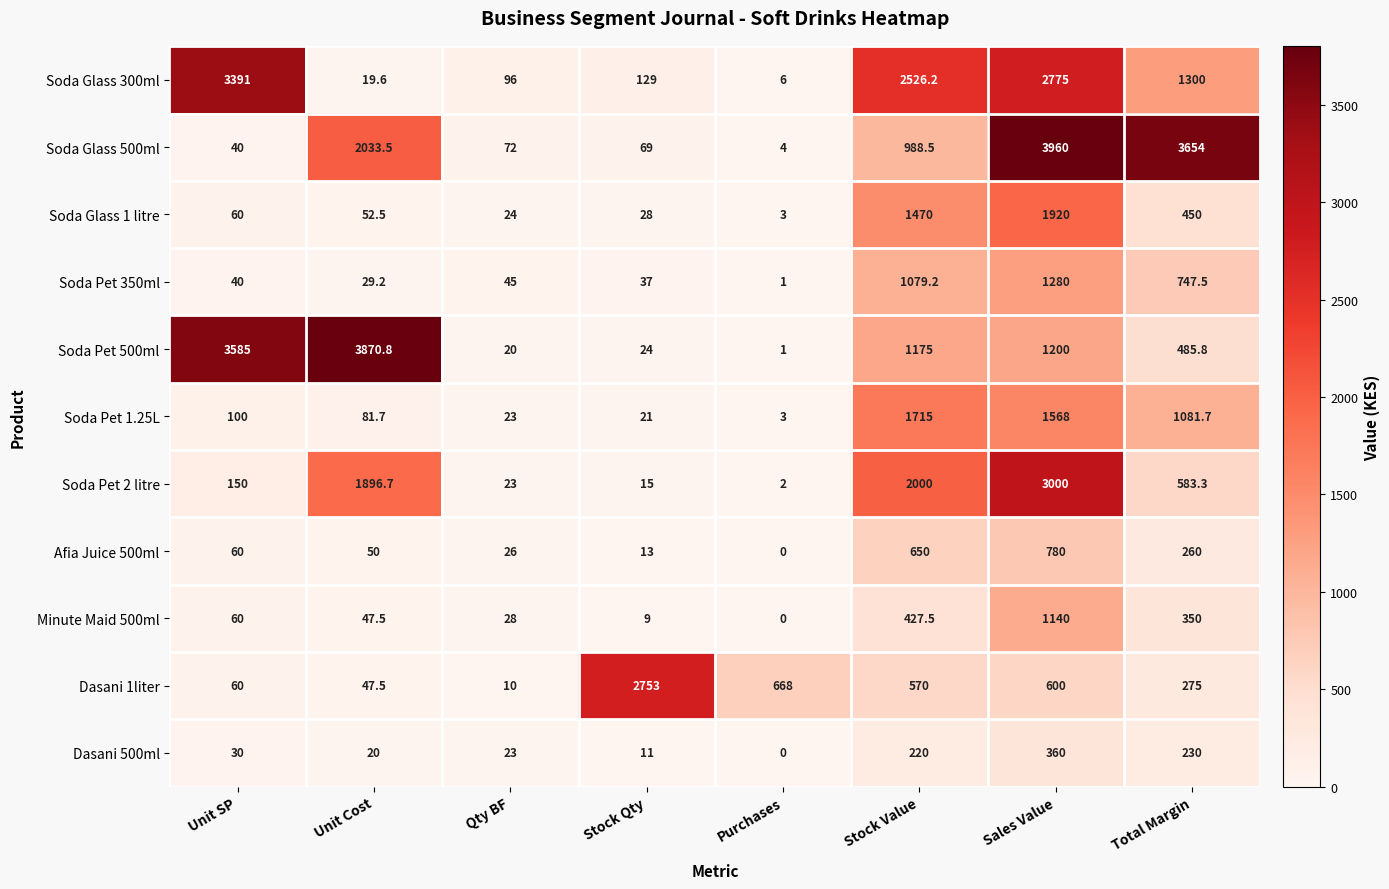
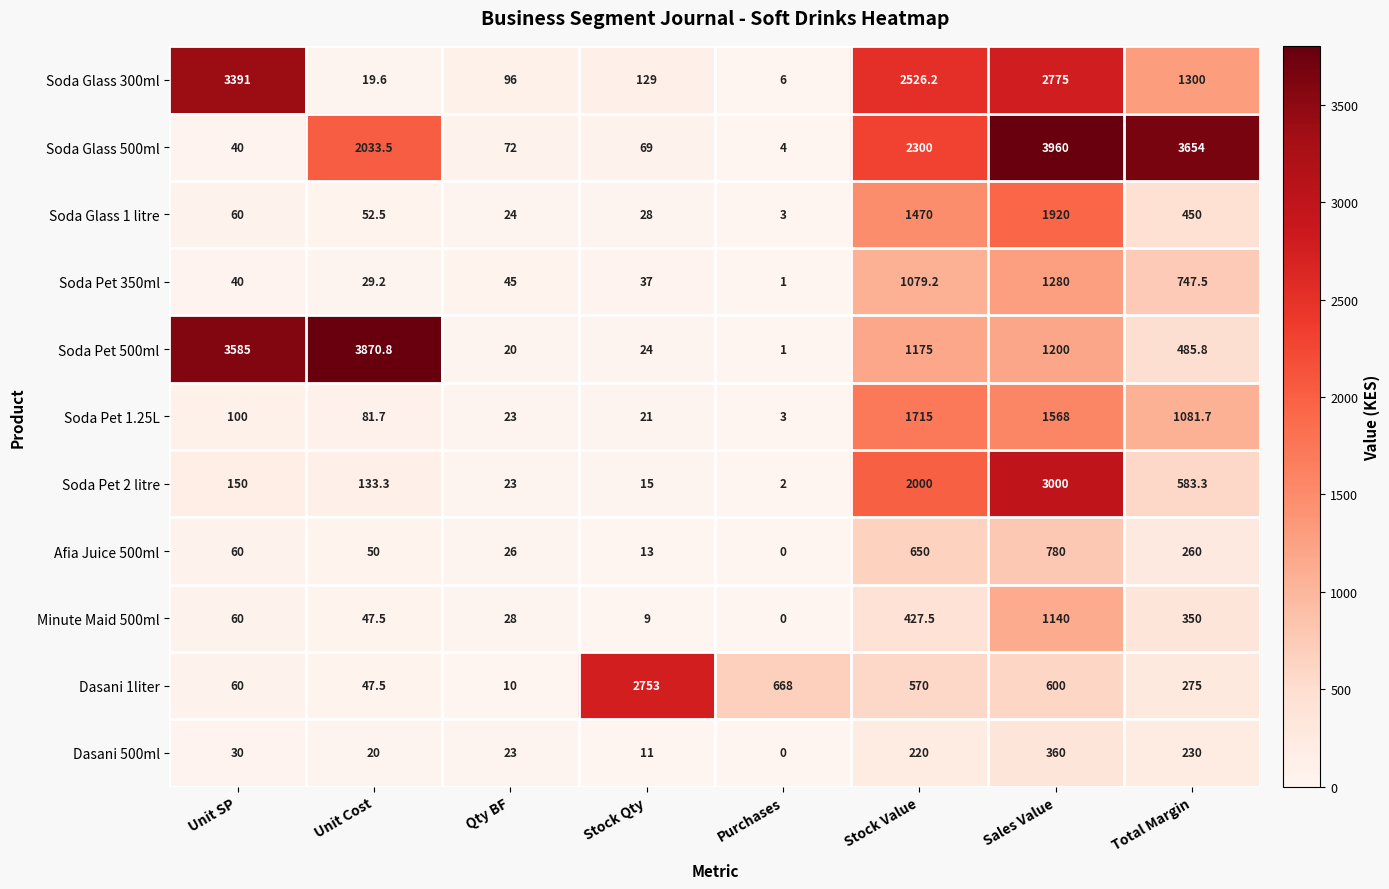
  {
    "Soda Glass 300ml": {
      "Unit SP": 3391,
      "Unit Cost": 19.6,
      "Qty BF": 96,
      "Stock Qty": 129,
      "Purchases": 6,
      "Stock Value": 2526.2,
      "Sales Value": 2775,
      "Total Margin": 1300
    },
    "Soda Glass 500ml": {
      "Unit SP": 40,
      "Unit Cost": 2033.5,
      "Qty BF": 72,
      "Stock Qty": 69,
      "Purchases": 4,
-     "Stock Value": 988.5,
+     "Stock Value": 2300,
      "Sales Value": 3960,
      "Total Margin": 3654
    },
    "Soda Glass 1 litre": {
      "Unit SP": 60,
      "Unit Cost": 52.5,
      "Qty BF": 24,
      "Stock Qty": 28,
      "Purchases": 3,
      "Stock Value": 1470,
      "Sales Value": 1920,
      "Total Margin": 450
    },
    "Soda Pet 350ml": {
      "Unit SP": 40,
      "Unit Cost": 29.2,
      "Qty BF": 45,
      "Stock Qty": 37,
      "Purchases": 1,
      "Stock Value": 1079.2,
      "Sales Value": 1280,
      "Total Margin": 747.5
    },
    "Soda Pet 500ml": {
      "Unit SP": 3585,
      "Unit Cost": 3870.8,
      "Qty BF": 20,
      "Stock Qty": 24,
      "Purchases": 1,
      "Stock Value": 1175,
      "Sales Value": 1200,
      "Total Margin": 485.8
    },
    "Soda Pet 1.25L": {
      "Unit SP": 100,
      "Unit Cost": 81.7,
      "Qty BF": 23,
      "Stock Qty": 21,
      "Purchases": 3,
      "Stock Value": 1715,
      "Sales Value": 1568,
      "Total Margin": 1081.7
    },
    "Soda Pet 2 litre": {
      "Unit SP": 150,
-     "Unit Cost": 1896.7,
+     "Unit Cost": 133.3,
      "Qty BF": 23,
      "Stock Qty": 15,
      "Purchases": 2,
      "Stock Value": 2000,
      "Sales Value": 3000,
      "Total Margin": 583.3
    },
    "Afia Juice 500ml": {
      "Unit SP": 60,
      "Unit Cost": 50,
      "Qty BF": 26,
      "Stock Qty": 13,
      "Purchases": 0,
      "Stock Value": 650,
      "Sales Value": 780,
      "Total Margin": 260
    },
    "Minute Maid 500ml": {
      "Unit SP": 60,
      "Unit Cost": 47.5,
      "Qty BF": 28,
      "Stock Qty": 9,
      "Purchases": 0,
      "Stock Value": 427.5,
      "Sales Value": 1140,
      "Total Margin": 350
    },
    "Dasani 1liter": {
      "Unit SP": 60,
      "Unit Cost": 47.5,
      "Qty BF": 10,
      "Stock Qty": 2753,
      "Purchases": 668,
      "Stock Value": 570,
      "Sales Value": 600,
      "Total Margin": 275
    },
    "Dasani 500ml": {
      "Unit SP": 30,
      "Unit Cost": 20,
      "Qty BF": 23,
      "Stock Qty": 11,
      "Purchases": 0,
      "Stock Value": 220,
      "Sales Value": 360,
      "Total Margin": 230
    }
  }
